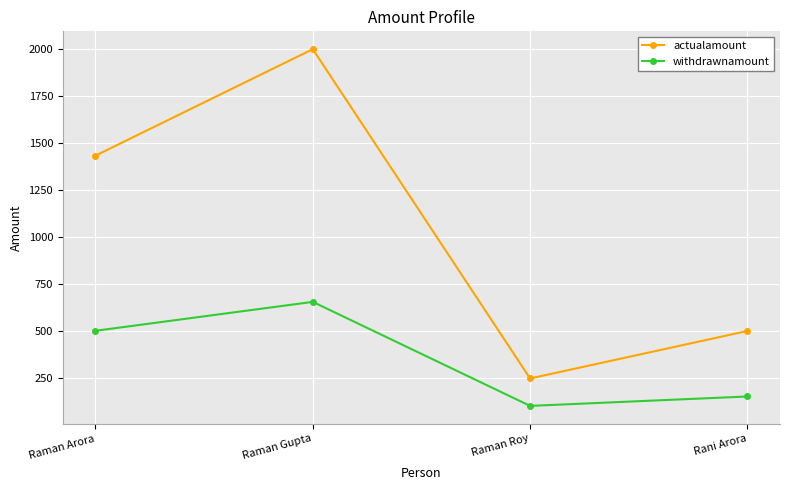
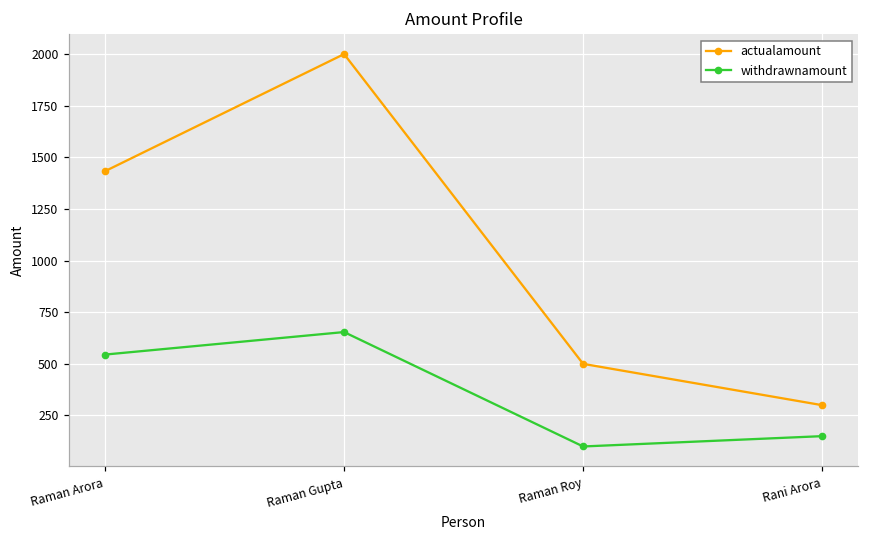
  {
    "actualamount": {
      "Raman Arora": 1430,
      "Raman Gupta": 2000,
-     "Raman Roy": 250,
-     "Rani Arora": 500
+     "Raman Roy": 500,
+     "Rani Arora": 300
    },
    "withdrawnamount": {
-     "Raman Arora": 500,
+     "Raman Arora": 550,
      "Raman Gupta": 650,
      "Raman Roy": 100,
      "Rani Arora": 150
    }
  }
